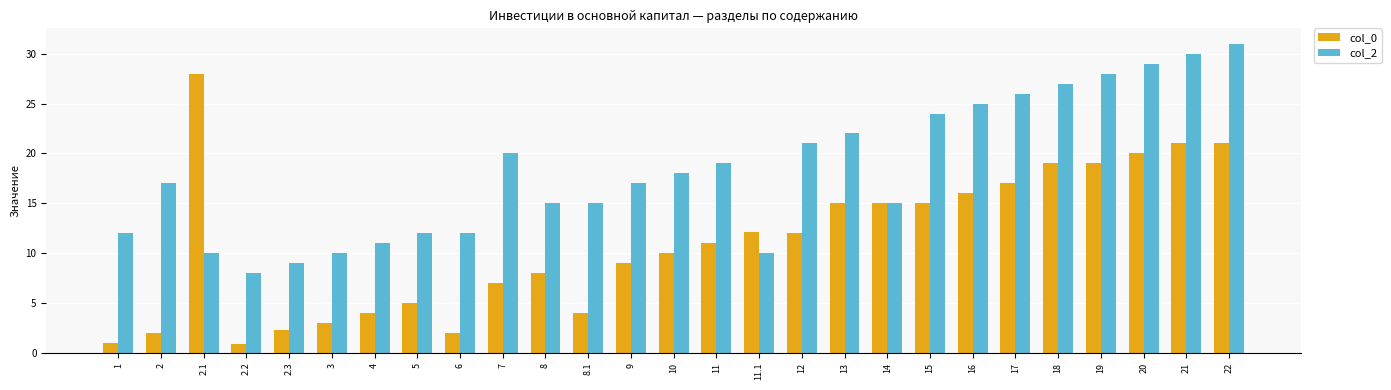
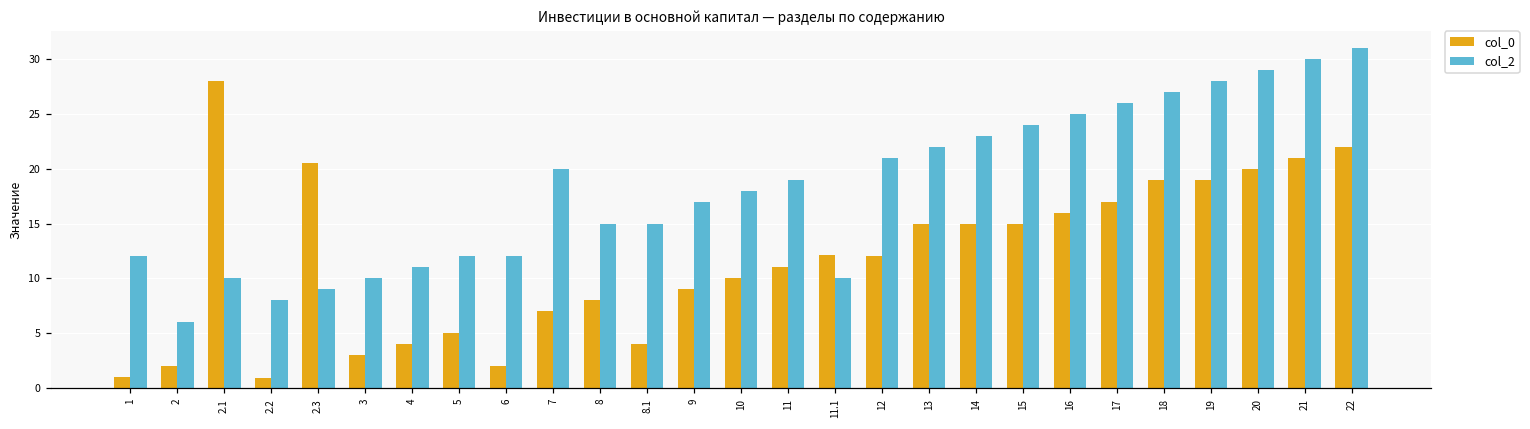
  {
    "col_0": {
      "1": 1,
      "2": 2,
      "2.1": 28,
      "2.2": 1,
-     "2.3": 2,
+     "2.3": 21,
      "3": 3,
      "4": 4,
      "5": 5,
      "6": 2,
      "7": 7,
      "8": 8,
      "8.1": 4,
      "9": 9,
      "10": 10,
      "11": 11,
      "11.1": 12,
      "12": 12,
      "13": 15,
      "14": 15,
      "15": 15,
      "16": 16,
      "17": 17,
      "18": 19,
      "19": 19,
      "20": 20,
      "21": 21,
-     "22": 21
+     "22": 22
    },
    "col_2": {
      "1": 12,
-     "2": 17,
+     "2": 6,
      "2.1": 10,
      "2.2": 8,
      "2.3": 9,
      "3": 10,
      "4": 11,
      "5": 12,
      "6": 12,
      "7": 20,
      "8": 15,
      "8.1": 15,
      "9": 17,
      "10": 18,
      "11": 19,
      "11.1": 10,
      "12": 21,
      "13": 22,
-     "14": 15,
+     "14": 23,
      "15": 24,
      "16": 25,
      "17": 26,
      "18": 27,
      "19": 28,
      "20": 29,
      "21": 30,
      "22": 31
    }
  }
